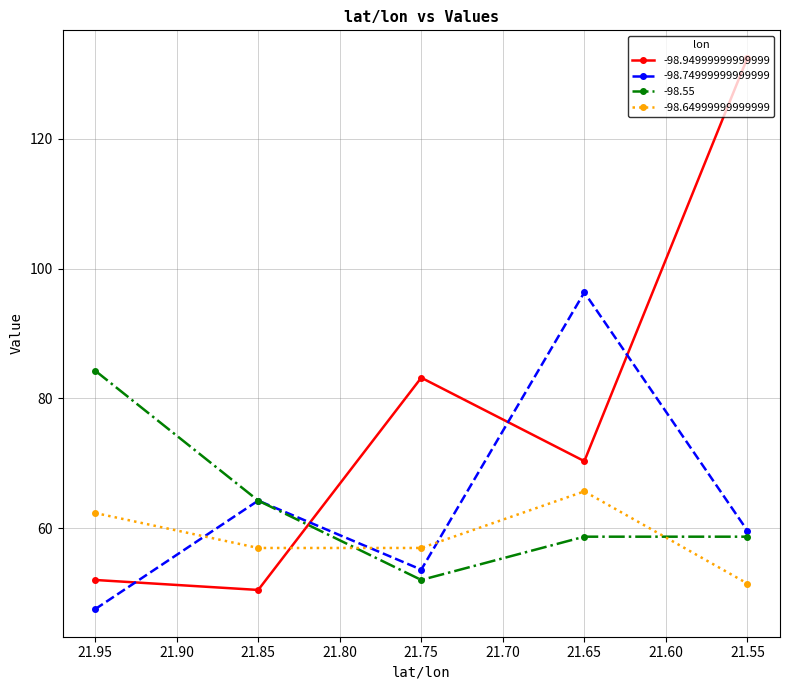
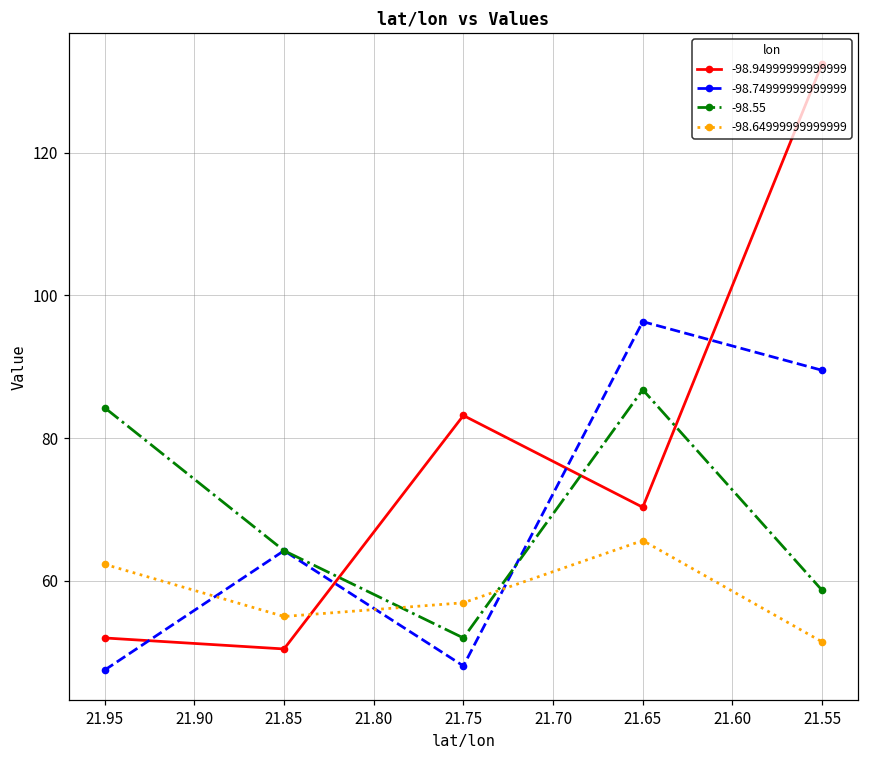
  {
    "-98.94999999999999": {
      "21.95": 52,
      "21.85": 50,
      "21.75": 83,
      "21.65": 70
    },
    "-98.74999999999999": {
      "21.95": 48,
-     "21.75": 54,
+     "21.75": 48,
      "21.65": 96,
-     "21.55": 60
+     "21.55": 90
    },
    "-98.55": {
      "21.95": 84,
      "21.75": 52,
-     "21.65": 59,
+     "21.65": 87,
      "21.55": 59
    },
    "-98.64999999999999": {
      "21.95": 62,
-     "21.85": 57,
+     "21.85": 55,
      "21.75": 57,
      "21.65": 66,
      "21.55": 51
    }
  }
